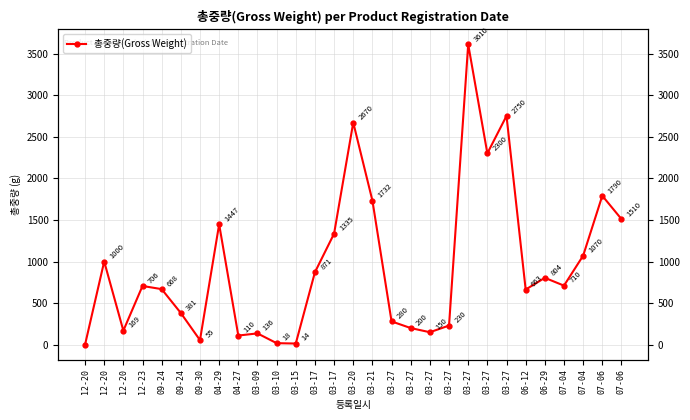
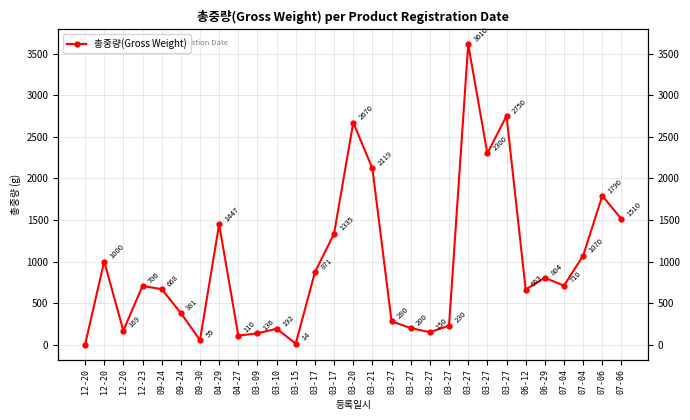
  {
    "12-23": 706,
    "09-30": 55,
    "04-29": 1447,
-   "03-10": 18,
+   "03-10": 192,
    "03-15": 14,
    "03-20": 2670,
-   "03-21": 1732,
+   "03-21": 2119,
    "06-29": 804
  }
